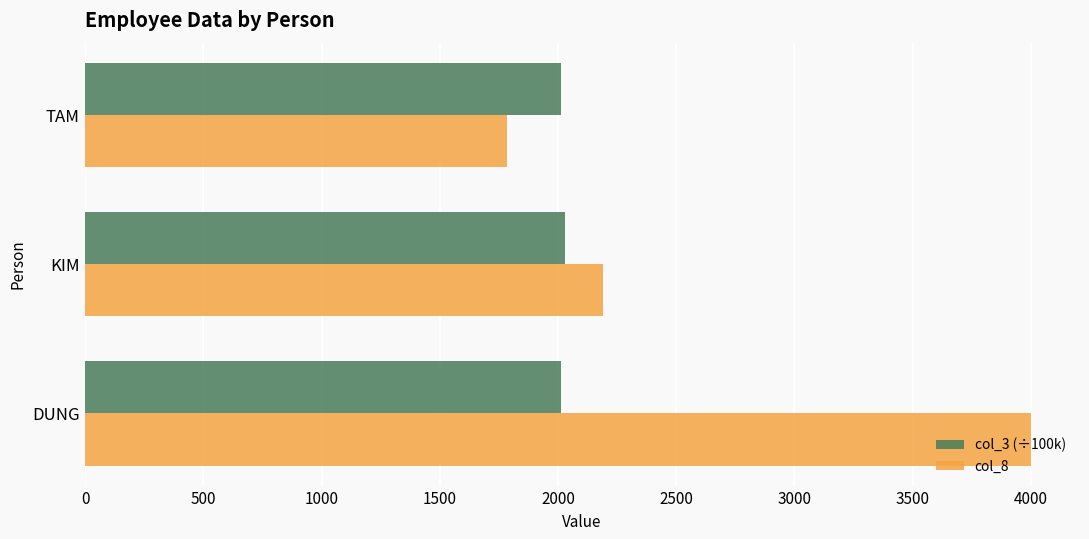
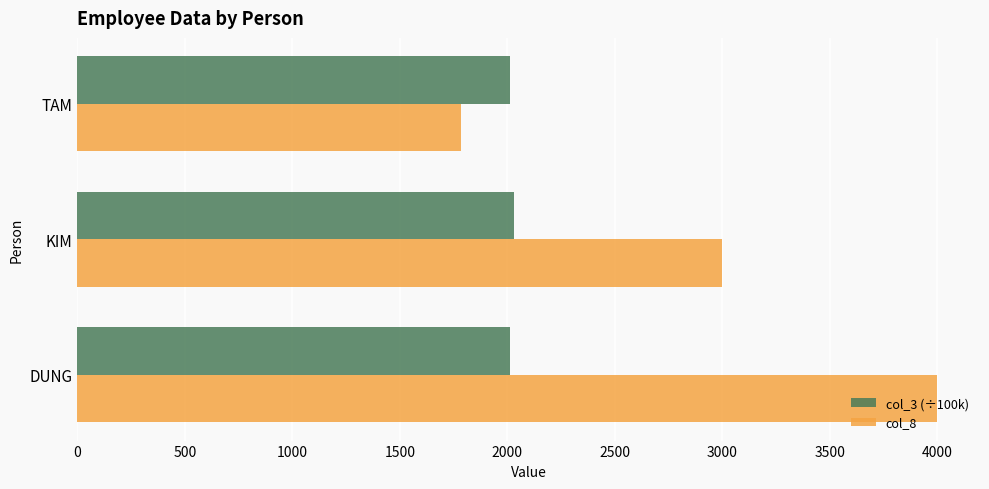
  {
    "col_3 (÷100k)": {
      "TAM": 2010,
      "KIM": 2030,
      "DUNG": 2010
    },
    "col_8": {
      "TAM": 1780,
-     "KIM": 2190,
+     "KIM": 3000,
      "DUNG": 4000
    }
  }
